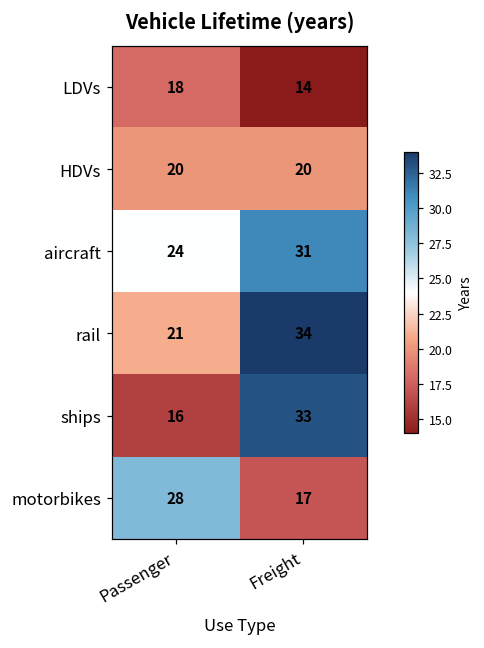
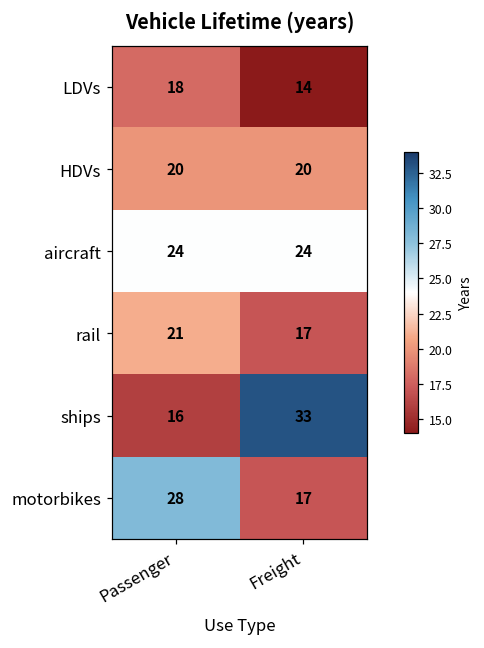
  {
    "LDVs": {
      "Passenger": 18,
      "Freight": 14
    },
    "HDVs": {
      "Passenger": 20,
      "Freight": 20
    },
    "aircraft": {
      "Passenger": 24,
-     "Freight": 31
+     "Freight": 24
    },
    "rail": {
      "Passenger": 21,
-     "Freight": 34
+     "Freight": 17
    },
    "ships": {
      "Passenger": 16,
      "Freight": 33
    },
    "motorbikes": {
      "Passenger": 28,
      "Freight": 17
    }
  }
